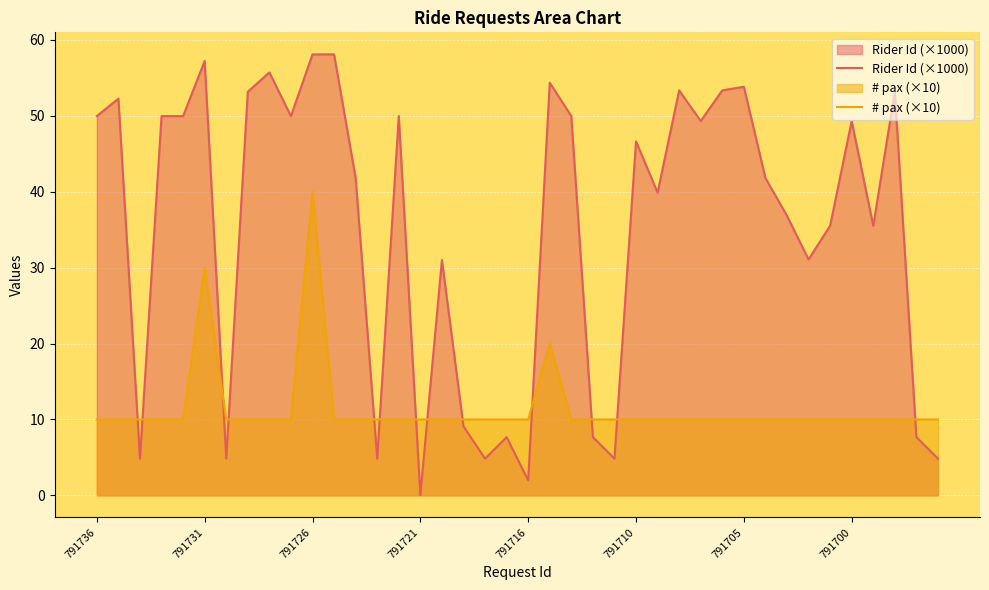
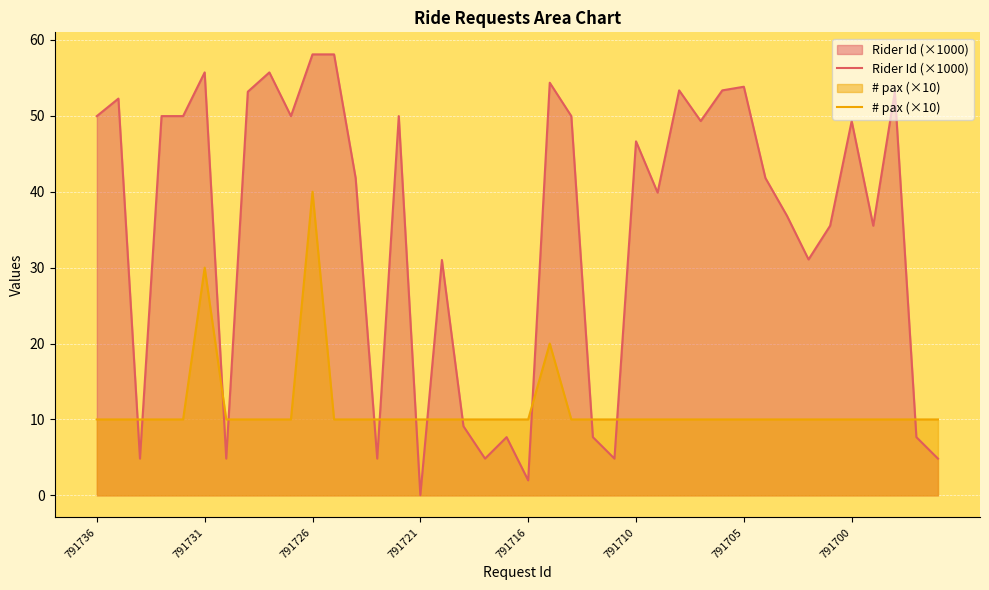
  {
    "Rider Id (×1000)": {
      "791736": 50,
-     "791731": 57,
+     "791731": 56,
      "791726": 58,
      "791721": 0,
      "791716": 2,
      "791710": 47,
      "791705": 54,
      "791700": 49
    },
    "# pax (×10)": {
      "791736": 10,
      "791731": 30,
      "791726": 40,
      "791721": 10,
      "791716": 10,
      "791710": 10,
      "791705": 10,
      "791700": 10
    }
  }
